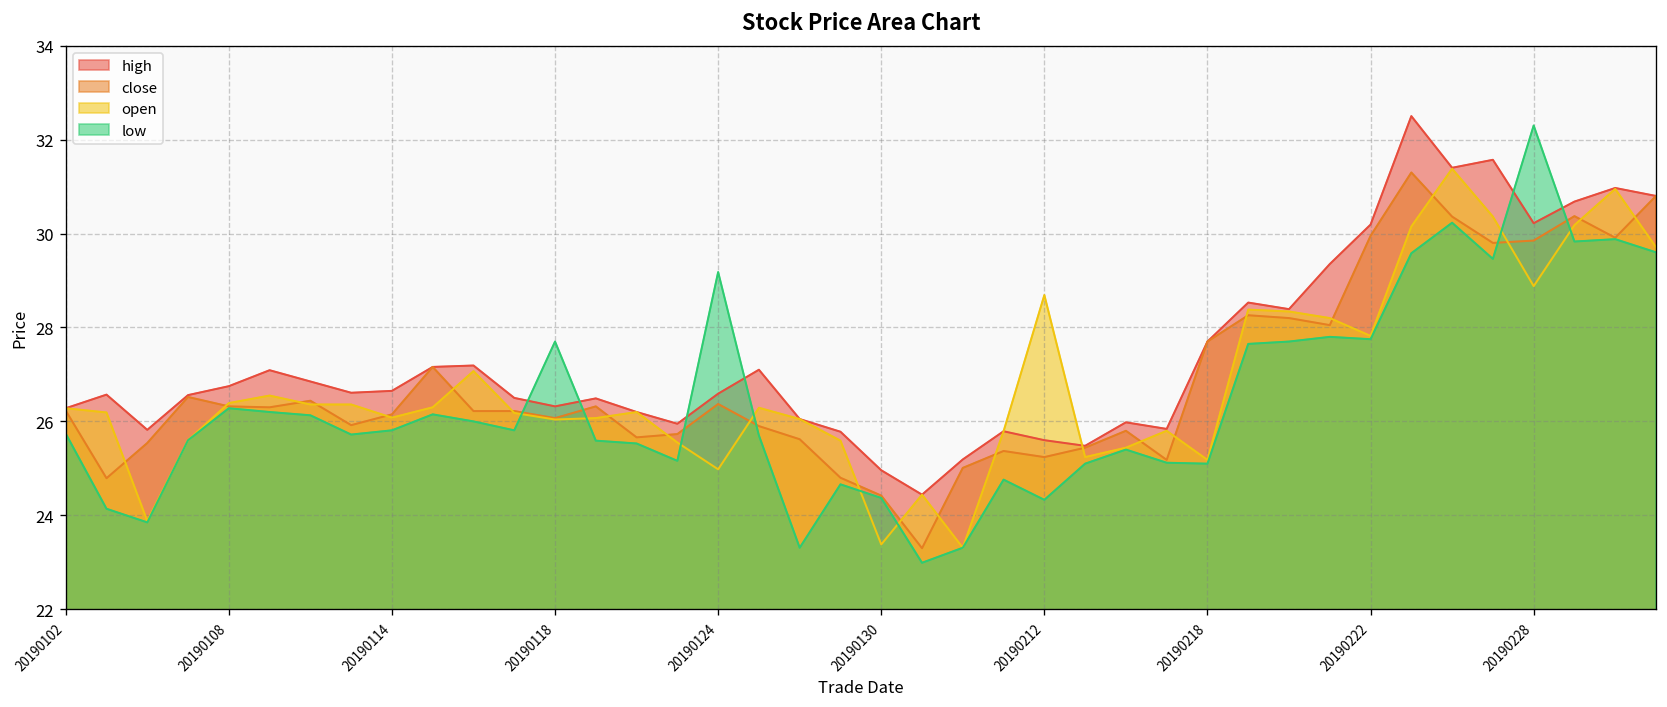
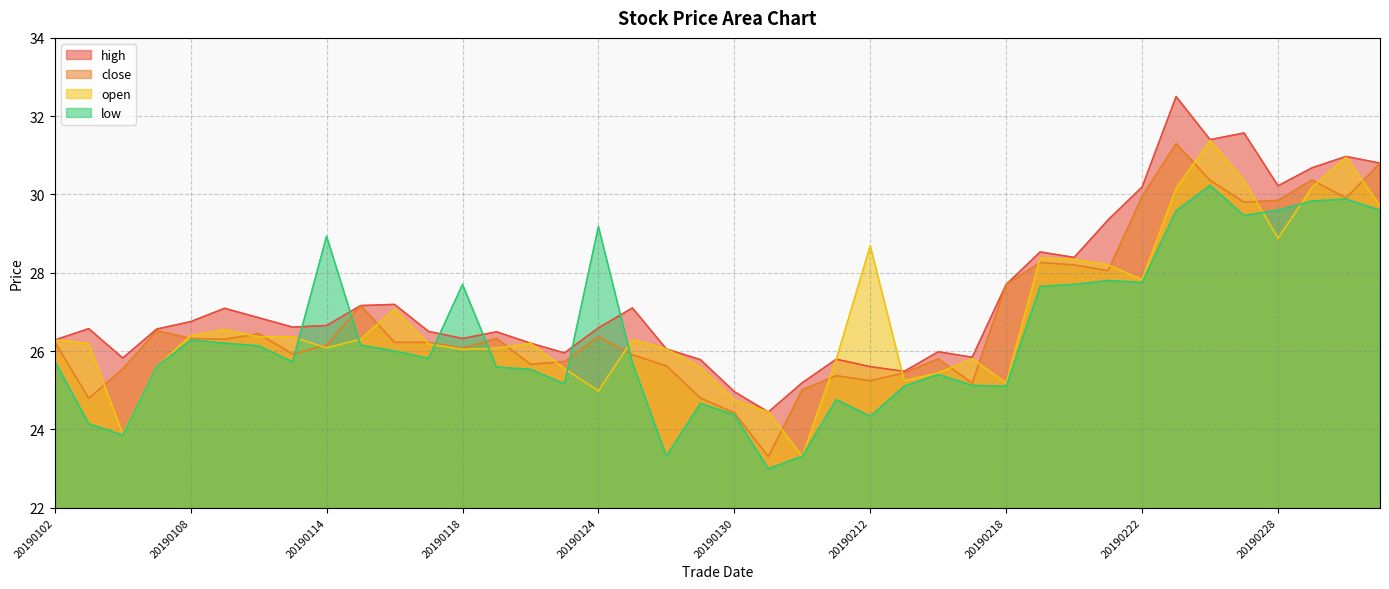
  {
    "open": {
      "20190108": 26.4,
      "20190114": 26.1,
      "20190124": 25.0,
-     "20190130": 23.4,
+     "20190130": 24.8,
      "20190212": 28.7,
      "20190218": 25.2,
      "20190222": 27.8,
      "20190228": 28.9
    },
    "low": {
      "20190102": 25.7,
-     "20190114": 25.8,
+     "20190114": 28.9,
      "20190118": 27.7,
      "20190124": 29.2,
      "20190212": 24.3,
      "20190218": 25.1,
      "20190222": 27.8,
-     "20190228": 32.3
+     "20190228": 29.6
    }
  }
